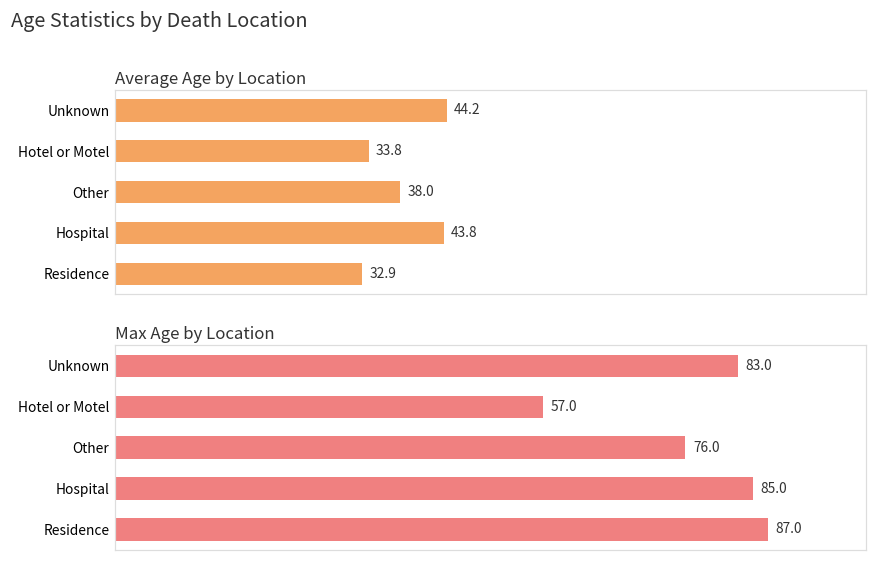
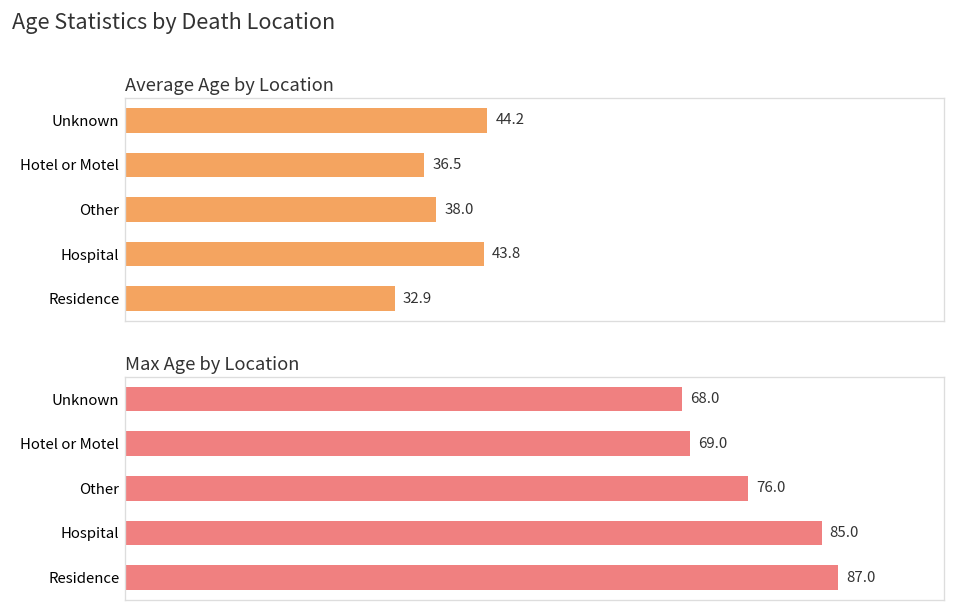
  {
    "Average Age by Location": {
      "Unknown": 44.2,
-     "Hotel or Motel": 33.8,
+     "Hotel or Motel": 36.5,
      "Other": 38.0,
      "Hospital": 43.8,
      "Residence": 32.9
    },
    "Max Age by Location": {
-     "Unknown": 83.0,
-     "Hotel or Motel": 57.0,
+     "Unknown": 68.0,
+     "Hotel or Motel": 69.0,
      "Other": 76.0,
      "Hospital": 85.0,
      "Residence": 87.0
    }
  }
